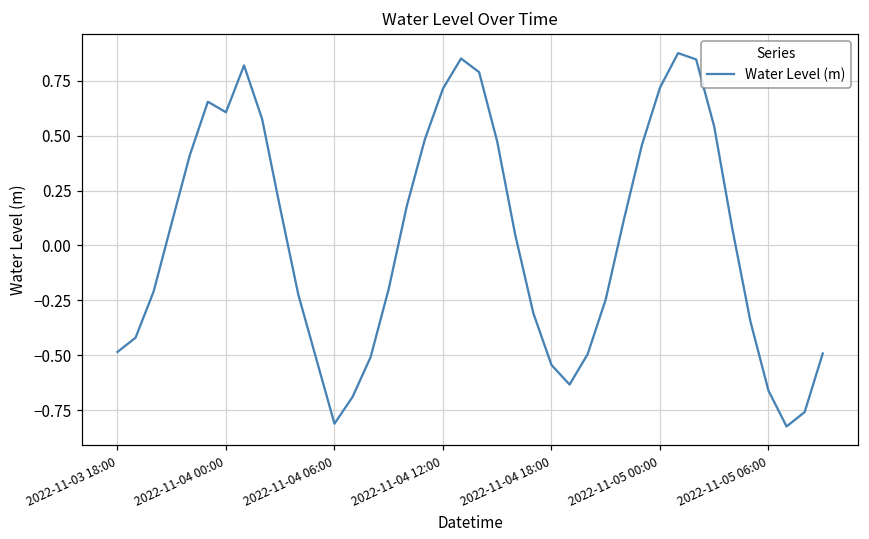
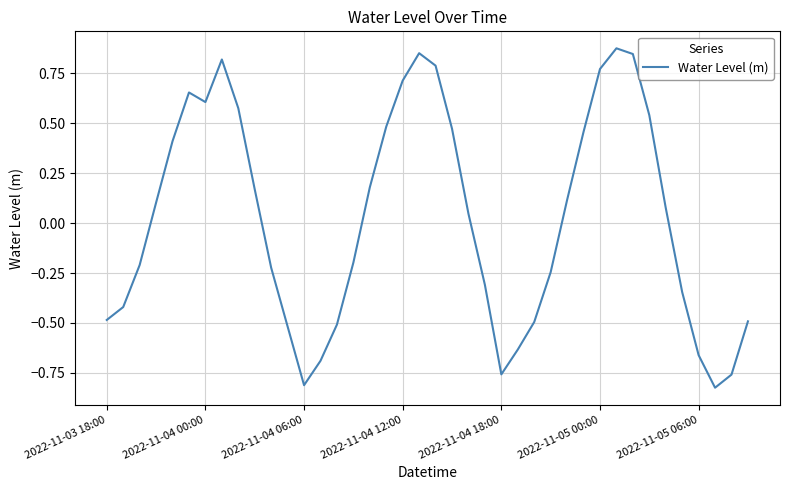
  {
    "2022-11-03 18:00": -0.49,
    "2022-11-04 00:00": 0.61,
    "2022-11-04 06:00": -0.81,
    "2022-11-04 12:00": 0.71,
-   "2022-11-04 18:00": -0.54,
-   "2022-11-05 00:00": 0.72,
+   "2022-11-04 18:00": -0.76,
+   "2022-11-05 00:00": 0.77,
    "2022-11-05 06:00": -0.66
  }
